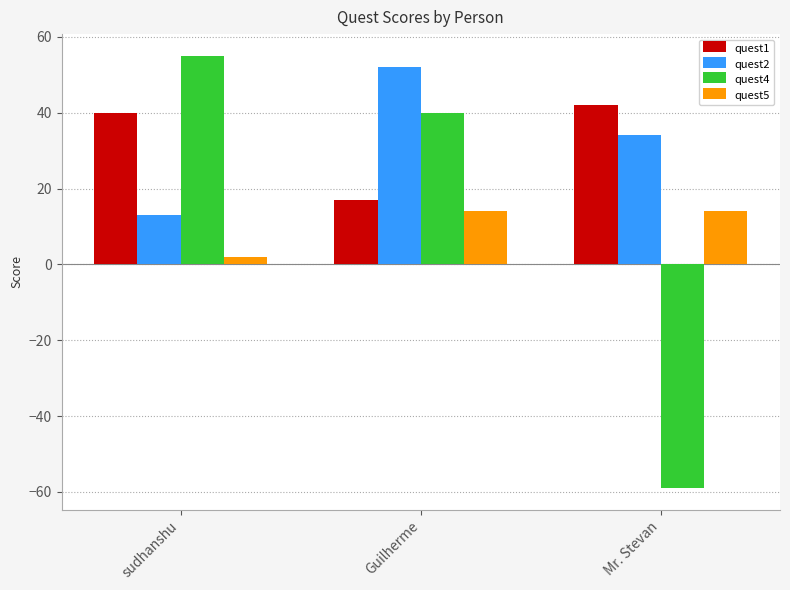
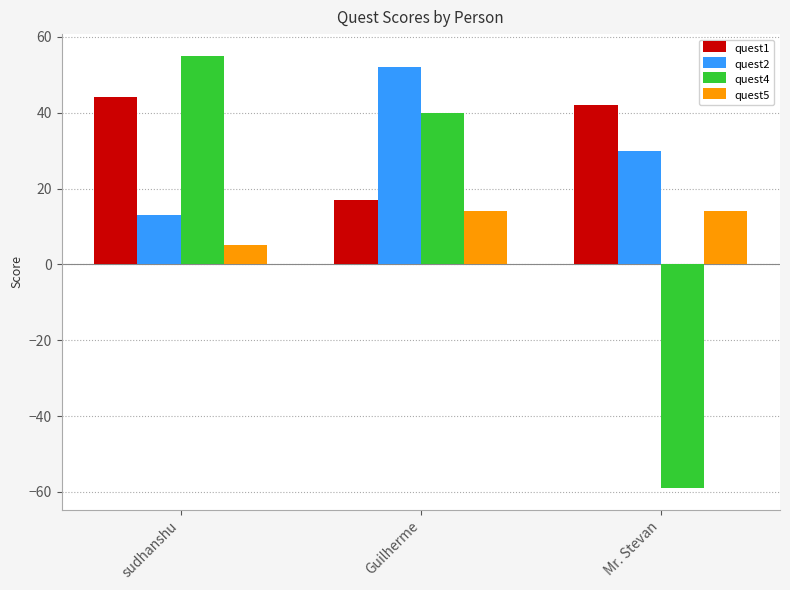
  {
    "quest1": {
-     "sudhanshu": 40,
+     "sudhanshu": 44,
      "Guilherme": 17,
      "Mr. Stevan": 42
    },
    "quest2": {
      "sudhanshu": 13,
      "Guilherme": 52,
-     "Mr. Stevan": 34
+     "Mr. Stevan": 30
    },
    "quest4": {
      "sudhanshu": 55,
      "Guilherme": 40,
      "Mr. Stevan": -59
    },
    "quest5": {
-     "sudhanshu": 2,
+     "sudhanshu": 5,
      "Guilherme": 14,
      "Mr. Stevan": 14
    }
  }
